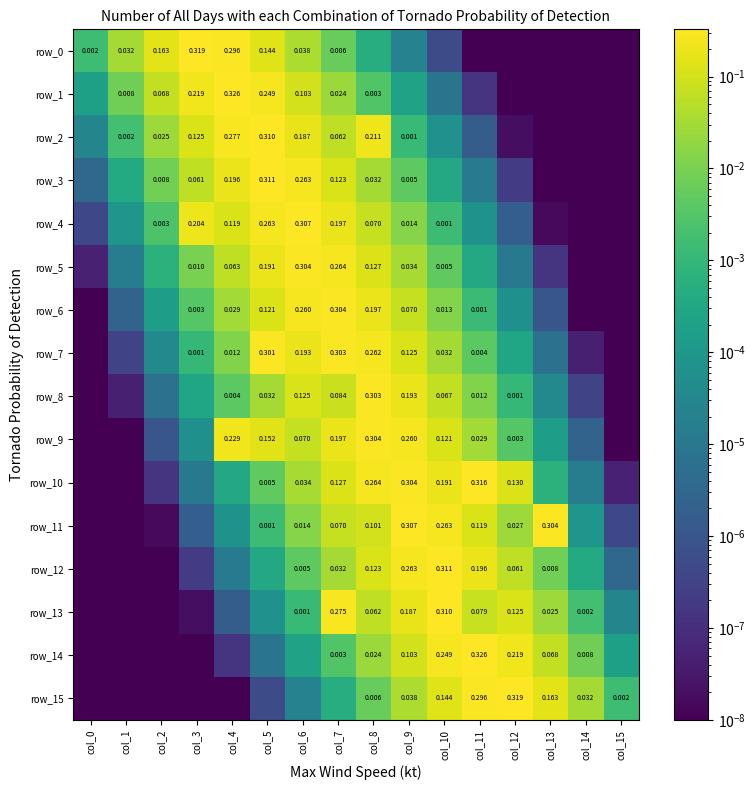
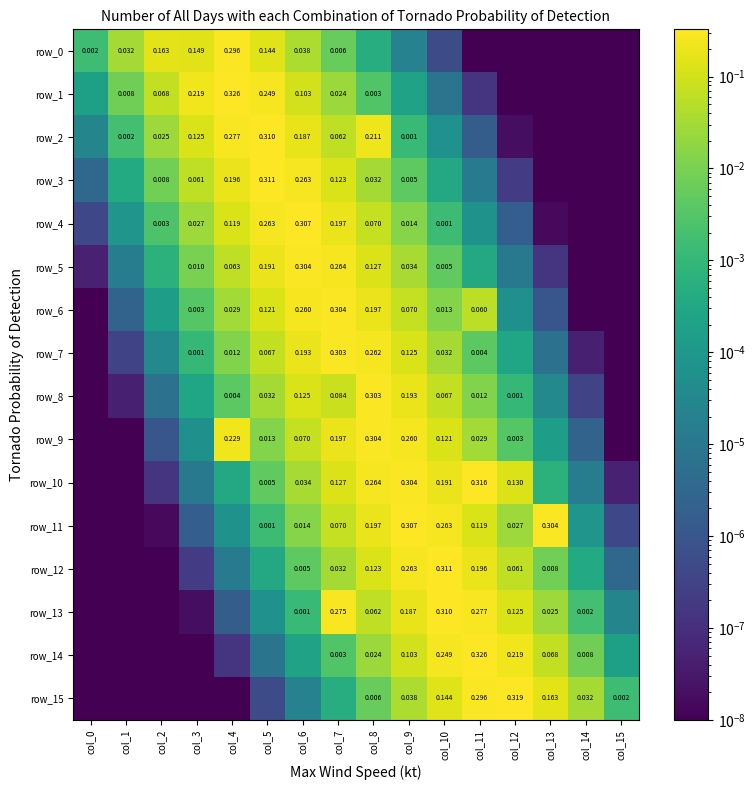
  {
    "row_0": {
      "col_0": 0.002,
      "col_1": 0.032,
      "col_2": 0.163,
-     "col_3": 0.319,
+     "col_3": 0.149,
      "col_4": 0.296,
      "col_5": 0.144,
      "col_6": 0.038,
      "col_7": 0.006
    },
    "row_1": {
      "col_1": 0.008,
      "col_2": 0.068,
      "col_3": 0.219,
      "col_4": 0.326,
      "col_5": 0.249,
      "col_6": 0.103,
      "col_7": 0.024,
      "col_8": 0.003
    },
    "row_2": {
      "col_1": 0.002,
      "col_2": 0.025,
      "col_3": 0.125,
      "col_4": 0.277,
      "col_5": 0.310,
      "col_6": 0.187,
      "col_7": 0.062,
      "col_8": 0.211,
      "col_9": 0.001
    },
    "row_3": {
      "col_2": 0.008,
      "col_3": 0.061,
      "col_4": 0.196,
      "col_5": 0.311,
      "col_6": 0.263,
      "col_7": 0.123,
      "col_8": 0.032,
      "col_9": 0.005
    },
    "row_4": {
      "col_2": 0.003,
-     "col_3": 0.204,
+     "col_3": 0.027,
      "col_4": 0.119,
      "col_5": 0.263,
      "col_6": 0.307,
      "col_7": 0.197,
      "col_8": 0.070,
      "col_9": 0.014,
      "col_10": 0.001
    },
    "row_5": {
      "col_3": 0.010,
      "col_4": 0.063,
      "col_5": 0.191,
      "col_6": 0.304,
      "col_7": 0.264,
      "col_8": 0.127,
      "col_9": 0.034,
      "col_10": 0.005
    },
    "row_6": {
      "col_3": 0.003,
      "col_4": 0.029,
      "col_5": 0.121,
      "col_6": 0.260,
      "col_7": 0.304,
      "col_8": 0.197,
      "col_9": 0.070,
      "col_10": 0.013,
-     "col_11": 0.001
+     "col_11": 0.060
    },
    "row_7": {
      "col_3": 0.001,
      "col_4": 0.012,
-     "col_5": 0.301,
+     "col_5": 0.067,
      "col_6": 0.193,
      "col_7": 0.303,
      "col_8": 0.262,
      "col_9": 0.125,
      "col_10": 0.032,
      "col_11": 0.004
    },
    "row_8": {
      "col_4": 0.004,
      "col_5": 0.032,
      "col_6": 0.125,
      "col_7": 0.084,
      "col_8": 0.303,
      "col_9": 0.193,
      "col_10": 0.067,
      "col_11": 0.012,
      "col_12": 0.001
    },
    "row_9": {
      "col_4": 0.229,
-     "col_5": 0.152,
+     "col_5": 0.013,
      "col_6": 0.070,
      "col_7": 0.197,
      "col_8": 0.304,
      "col_9": 0.260,
      "col_10": 0.121,
      "col_11": 0.029,
      "col_12": 0.003
    },
    "row_10": {
      "col_5": 0.005,
      "col_6": 0.034,
      "col_7": 0.127,
      "col_8": 0.264,
      "col_9": 0.304,
      "col_10": 0.191,
      "col_11": 0.316,
      "col_12": 0.130
    },
    "row_11": {
      "col_5": 0.001,
      "col_6": 0.014,
      "col_7": 0.070,
-     "col_8": 0.101,
+     "col_8": 0.197,
      "col_9": 0.307,
      "col_10": 0.263,
      "col_11": 0.119,
      "col_12": 0.027,
      "col_13": 0.304
    },
    "row_12": {
      "col_6": 0.005,
      "col_7": 0.032,
      "col_8": 0.123,
      "col_9": 0.263,
      "col_10": 0.311,
      "col_11": 0.196,
      "col_12": 0.061,
      "col_13": 0.008
    },
    "row_13": {
      "col_6": 0.001,
      "col_7": 0.275,
      "col_8": 0.062,
      "col_9": 0.187,
      "col_10": 0.310,
-     "col_11": 0.079,
+     "col_11": 0.277,
      "col_12": 0.125,
      "col_13": 0.025,
      "col_14": 0.002
    },
    "row_14": {
      "col_7": 0.003,
      "col_8": 0.024,
      "col_9": 0.103,
      "col_10": 0.249,
      "col_11": 0.326,
      "col_12": 0.219,
      "col_13": 0.068,
      "col_14": 0.008
    },
    "row_15": {
      "col_8": 0.006,
      "col_9": 0.038,
      "col_10": 0.144,
      "col_11": 0.296,
      "col_12": 0.319,
      "col_13": 0.163,
      "col_14": 0.032,
      "col_15": 0.002
    }
  }
